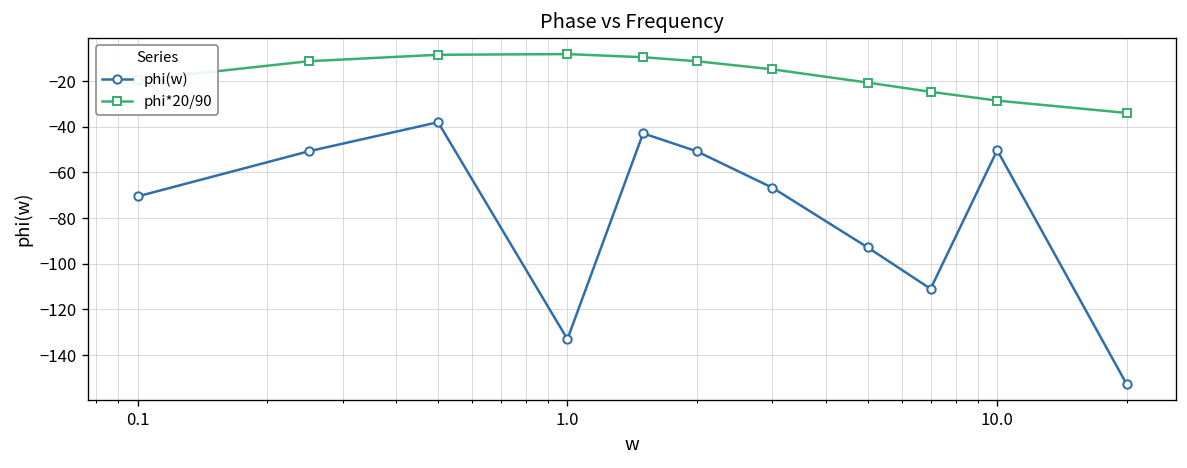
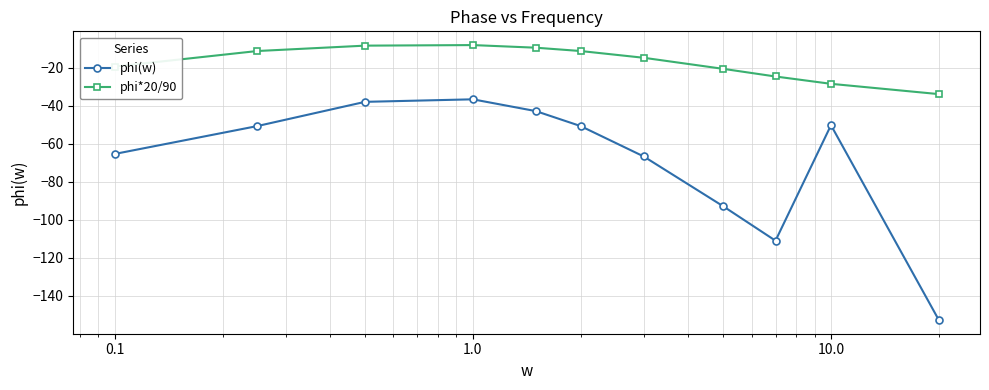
  {
    "phi(w)": {
-     "0.1": -70,
-     "1.0": -133,
+     "0.1": -65,
+     "1.0": -37,
      "10.0": -50
    },
    "phi*20/90": {
      "1.0": -8,
      "10.0": -29
    }
  }
